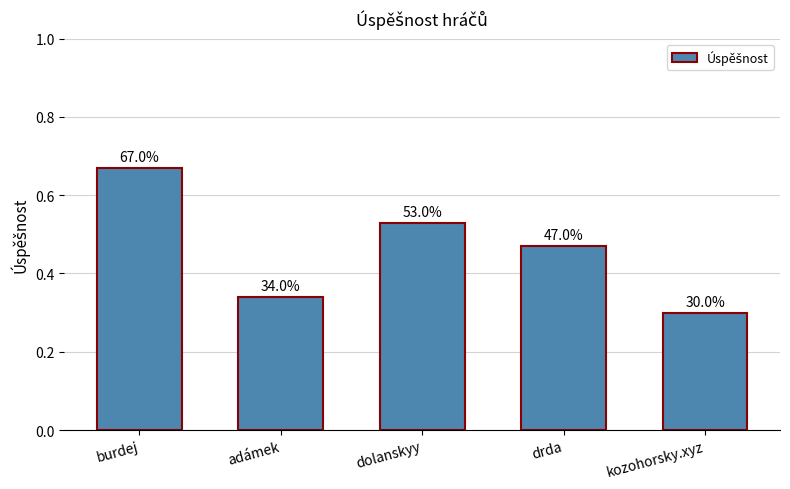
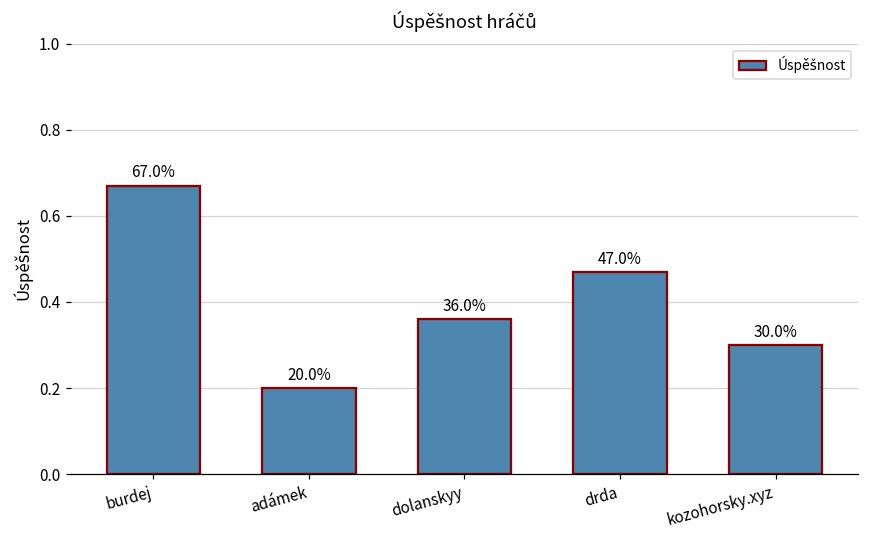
  {
    "burdej": "67.0%",
-   "adámek": "34.0%",
-   "dolanskyy": "53.0%",
+   "adámek": "20.0%",
+   "dolanskyy": "36.0%",
    "drda": "47.0%",
    "kozohorsky.xyz": "30.0%"
  }
